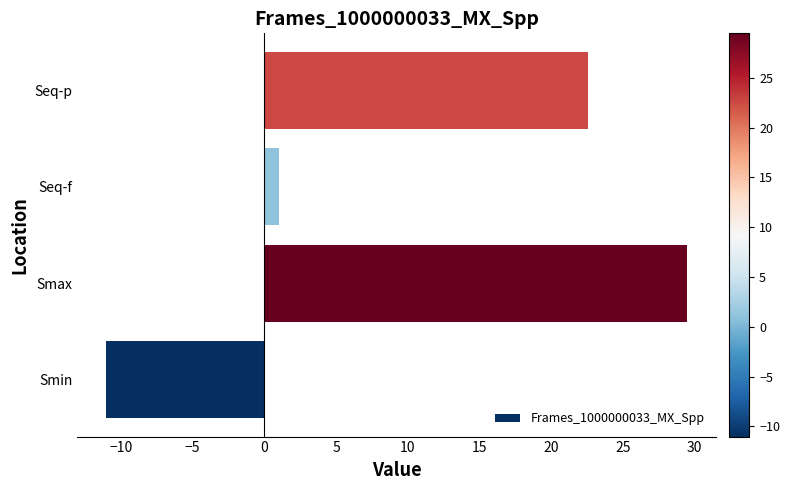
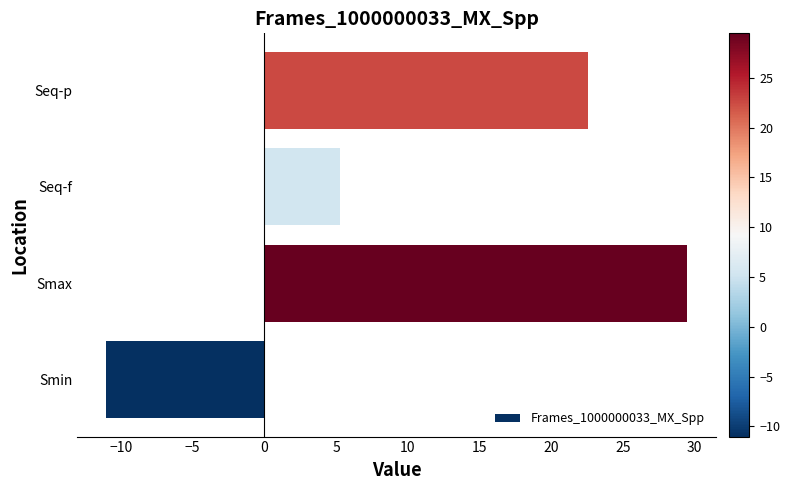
  {
    "Seq-p": 22.5,
-   "Seq-f": 1.0,
+   "Seq-f": 5.3,
    "Smax": 29.5,
    "Smin": -11.0
  }
